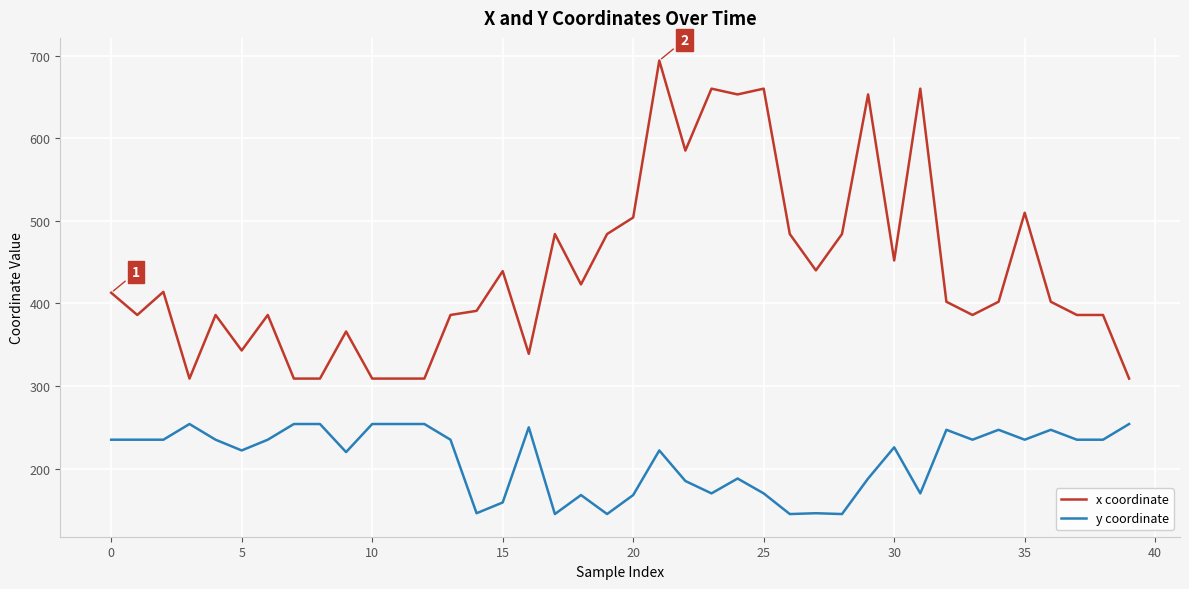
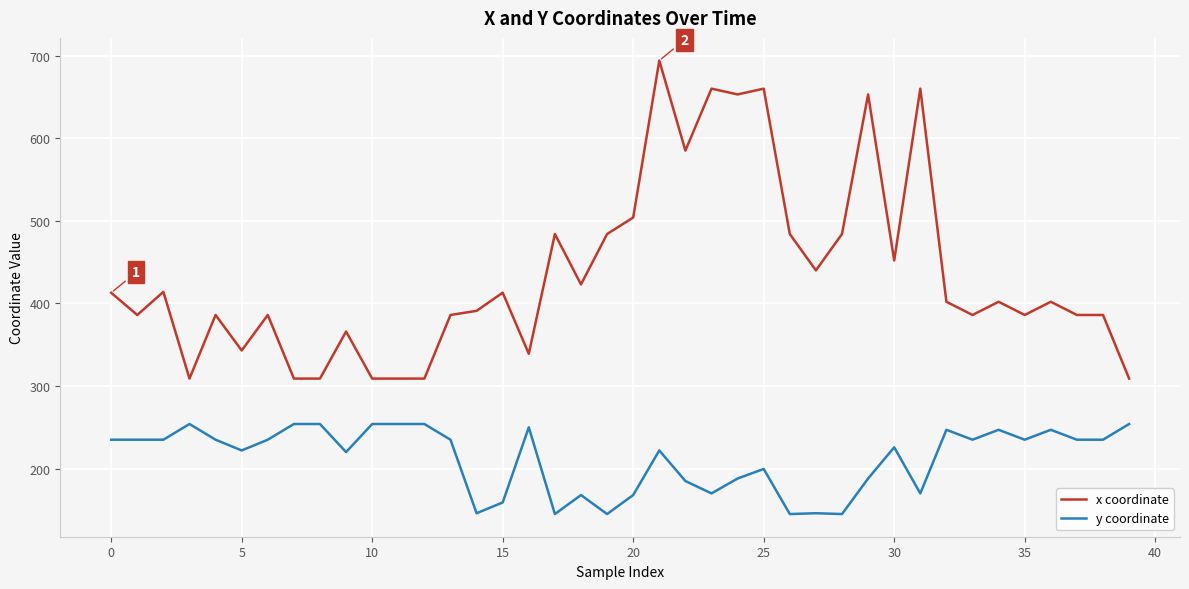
  {
    "x coordinate": {
      "0": 410,
      "5": 340,
      "10": 310,
-     "15": 440,
+     "15": 410,
      "20": 500,
      "25": 660,
      "30": 450,
-     "35": 510
+     "35": 390
    },
    "y coordinate": {
      "0": 240,
      "5": 220,
      "10": 250,
      "15": 160,
      "20": 170,
-     "25": 170,
+     "25": 200,
      "30": 230,
      "35": 240
    }
  }
